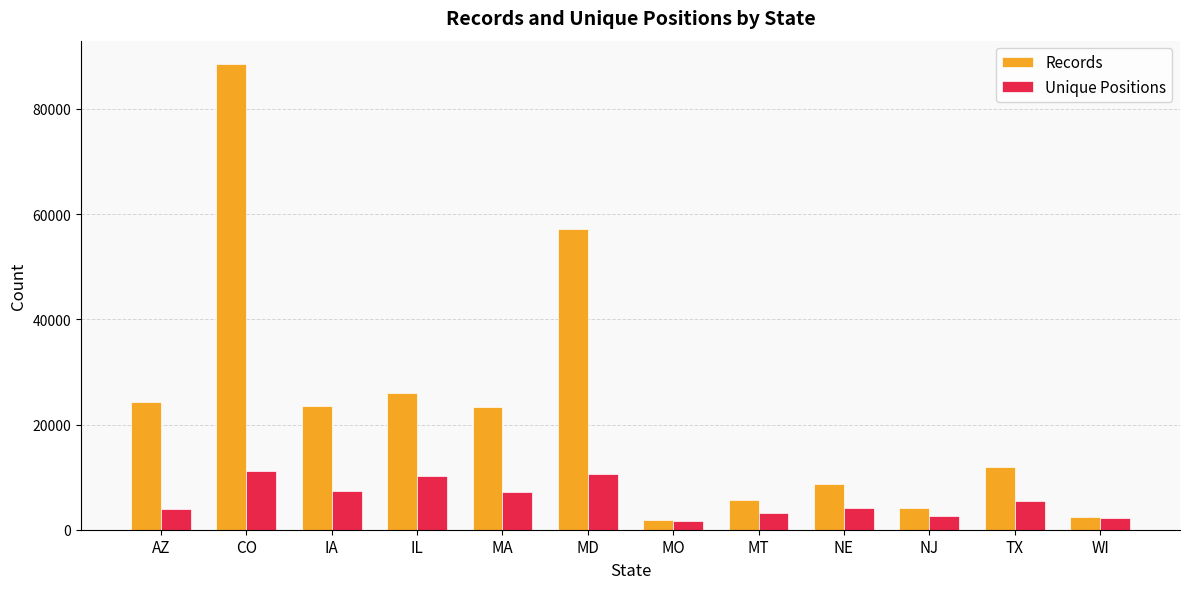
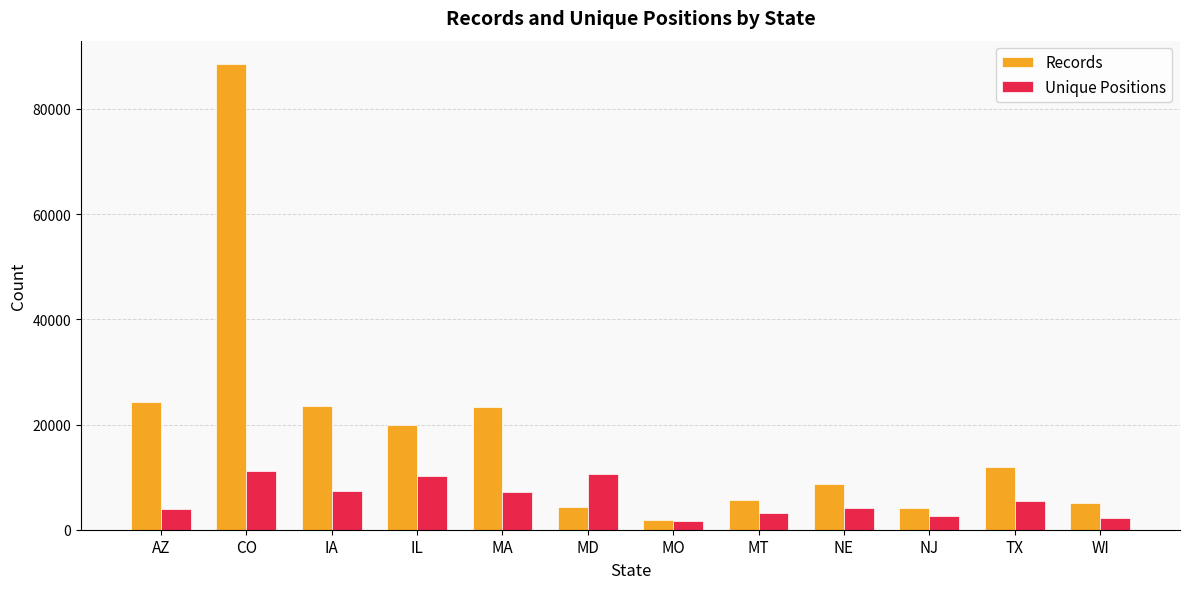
  {
    "Records": {
      "AZ": 24000,
      "CO": 89000,
      "IA": 24000,
-     "IL": 26000,
+     "IL": 20000,
      "MA": 23000,
-     "MD": 57000,
+     "MD": 4000,
      "MO": 2000,
      "MT": 6000,
      "NE": 9000,
      "NJ": 4000,
      "TX": 12000,
-     "WI": 2000
+     "WI": 5000
    },
    "Unique Positions": {
      "AZ": 4000,
      "CO": 11000,
      "IA": 7000,
      "IL": 10000,
      "MA": 7000,
      "MD": 11000,
      "MO": 2000,
      "MT": 3000,
      "NE": 4000,
      "NJ": 3000,
      "TX": 5000,
      "WI": 2000
    }
  }
